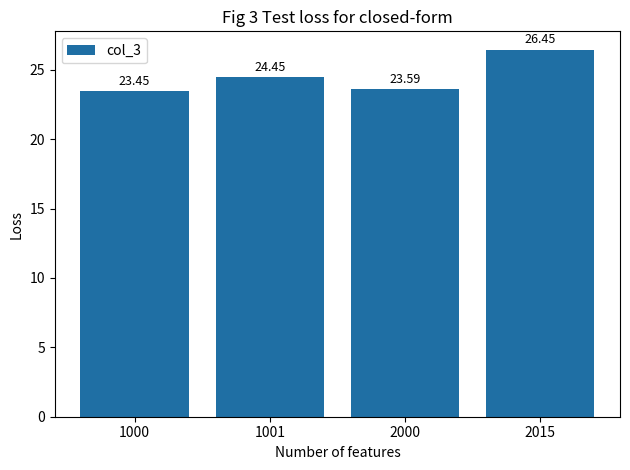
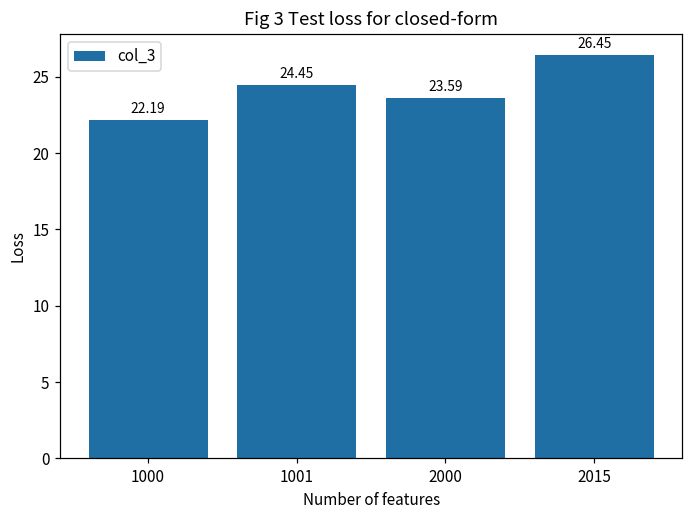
  {
-   "1000": 23.45,
+   "1000": 22.19,
    "1001": 24.45,
    "2000": 23.59,
    "2015": 26.45
  }
